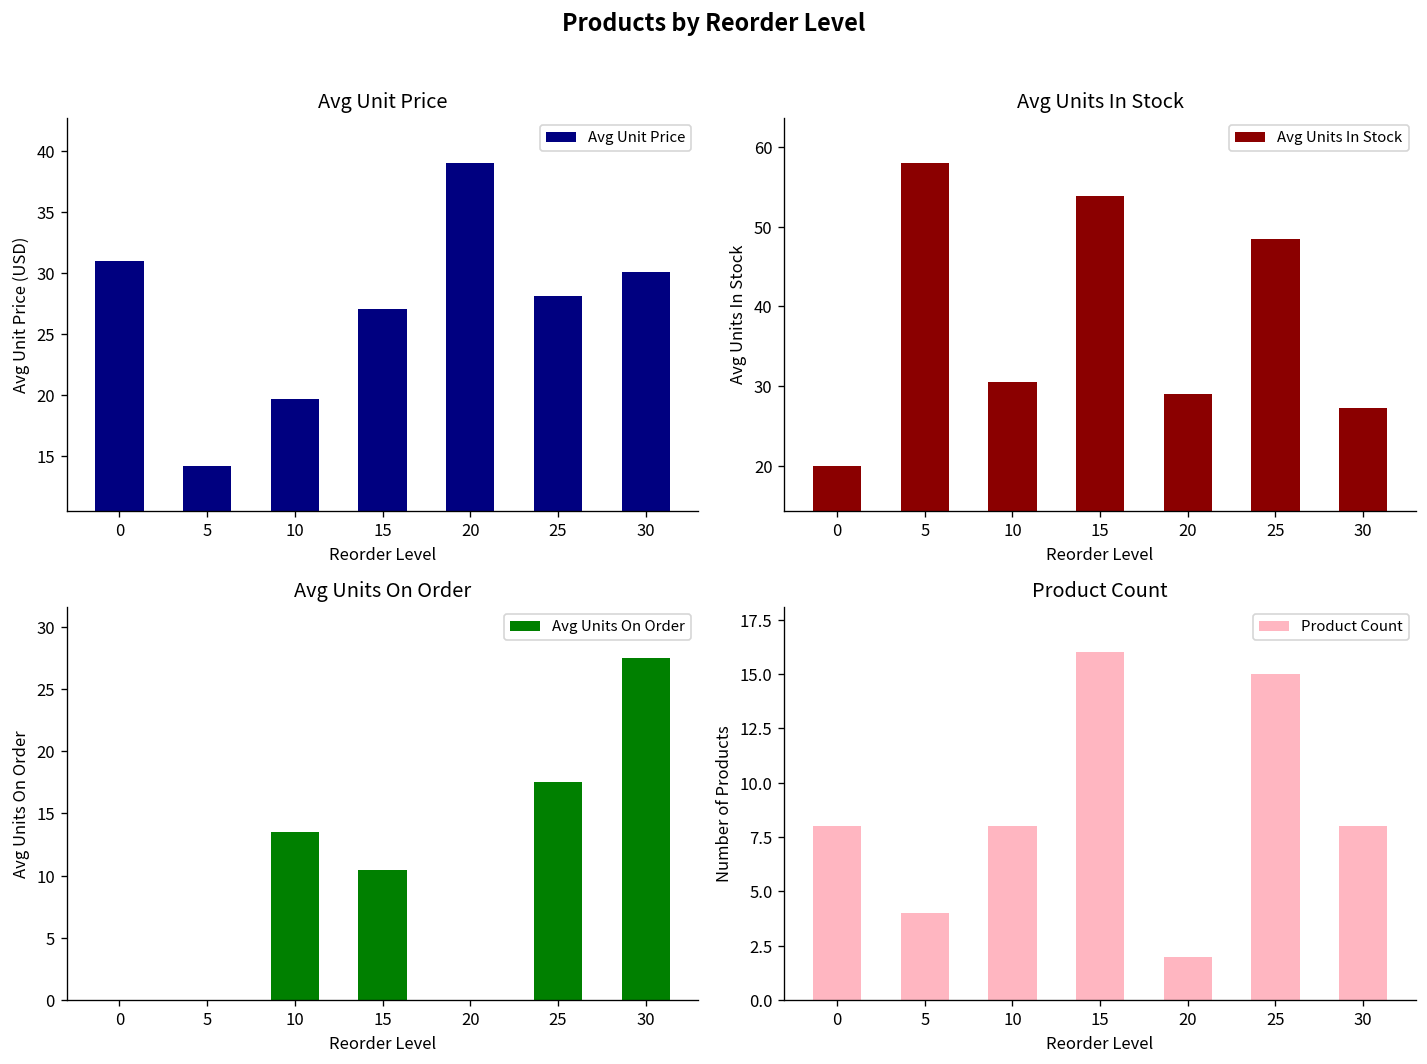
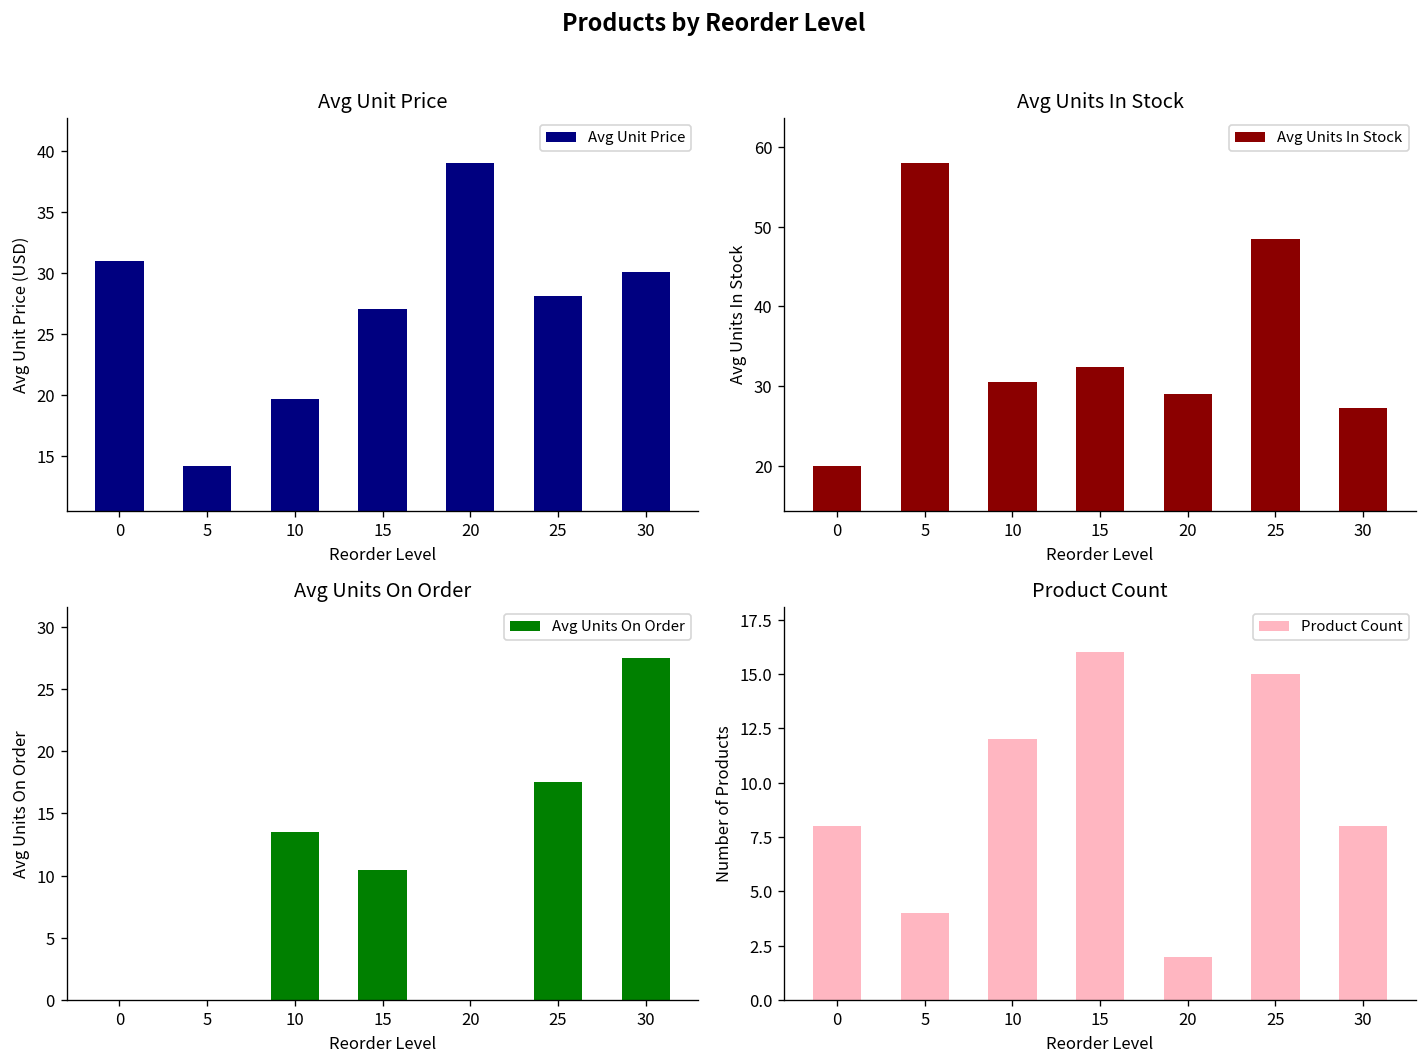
  {
    "Avg Unit Price": {
      "0": 31.0,
      "5": 14.3,
      "10": 19.7,
      "15": 27.1,
      "20": 39.0,
      "25": 28.1,
      "30": 30.1
    },
    "Avg Units In Stock": {
      "0": 20,
      "5": 58,
      "10": 31,
-     "15": 54,
+     "15": 32,
      "20": 29,
      "25": 49,
      "30": 27
    },
    "Avg Units On Order": {
      "0": 0.0,
      "5": 0.0,
      "10": 13.5,
      "15": 10.4,
      "20": 0.0,
      "25": 17.5,
      "30": 27.5
    },
    "Product Count": {
      "0": 8,
      "5": 4,
-     "10": 8,
+     "10": 12,
      "15": 16,
      "20": 2,
      "25": 15,
      "30": 8
    }
  }
